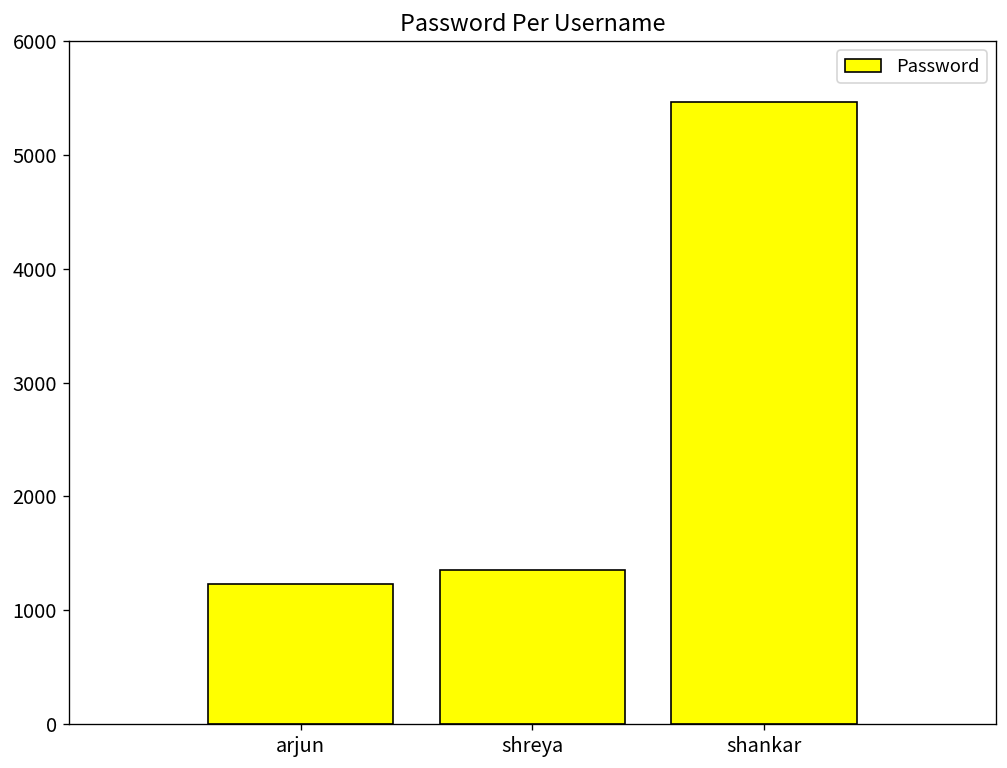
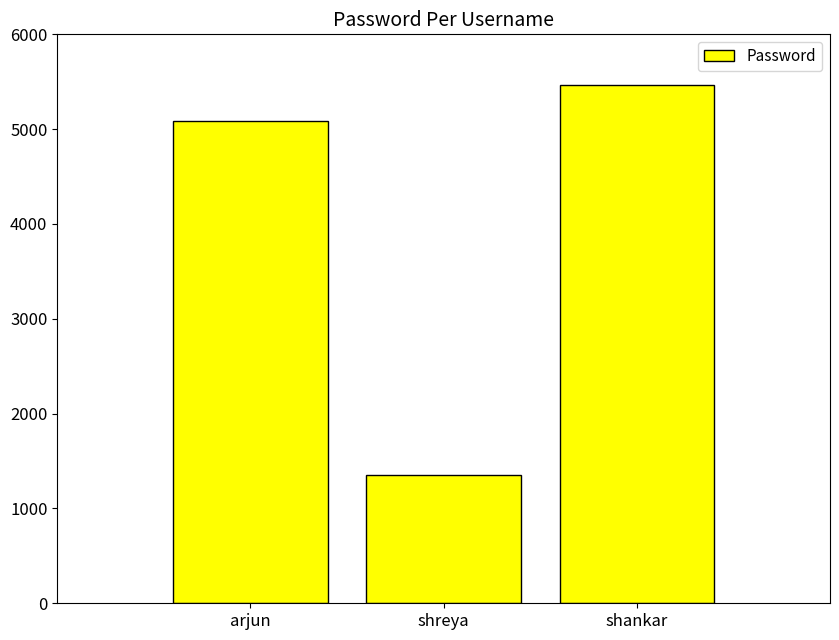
  {
-   "arjun": 1200,
+   "arjun": 5100,
    "shreya": 1400,
    "shankar": 5500
  }
